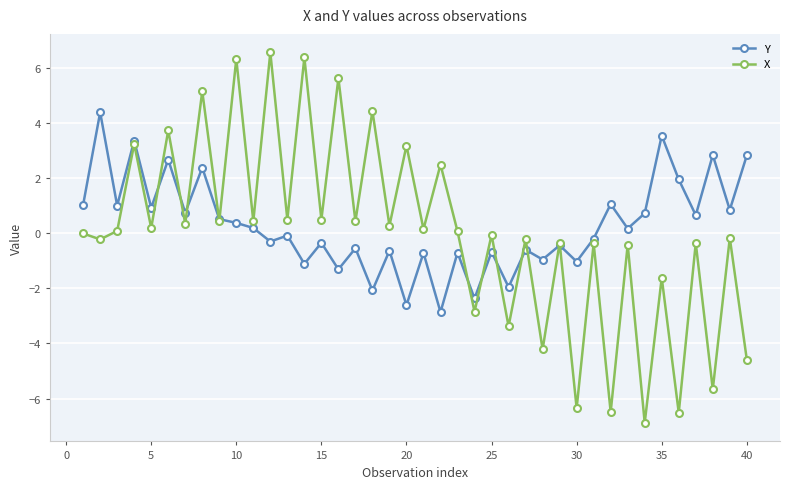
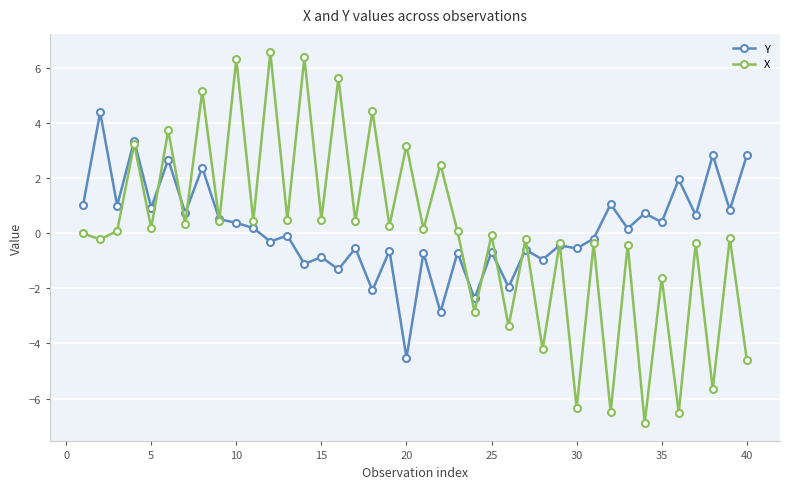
  {
    "Y": {
      "5": 0.9,
      "10": 0.4,
-     "15": -0.3,
-     "20": -2.6,
+     "15": -0.9,
+     "20": -4.5,
      "25": -0.7,
-     "30": -1.0,
-     "35": 3.5,
+     "30": -0.6,
+     "35": 0.4,
      "40": 2.8
    },
    "X": {
      "5": 0.2,
      "10": 6.3,
      "15": 0.5,
      "20": 3.2,
      "25": -0.1,
      "30": -6.4,
      "35": -1.6,
      "40": -4.6
    }
  }
